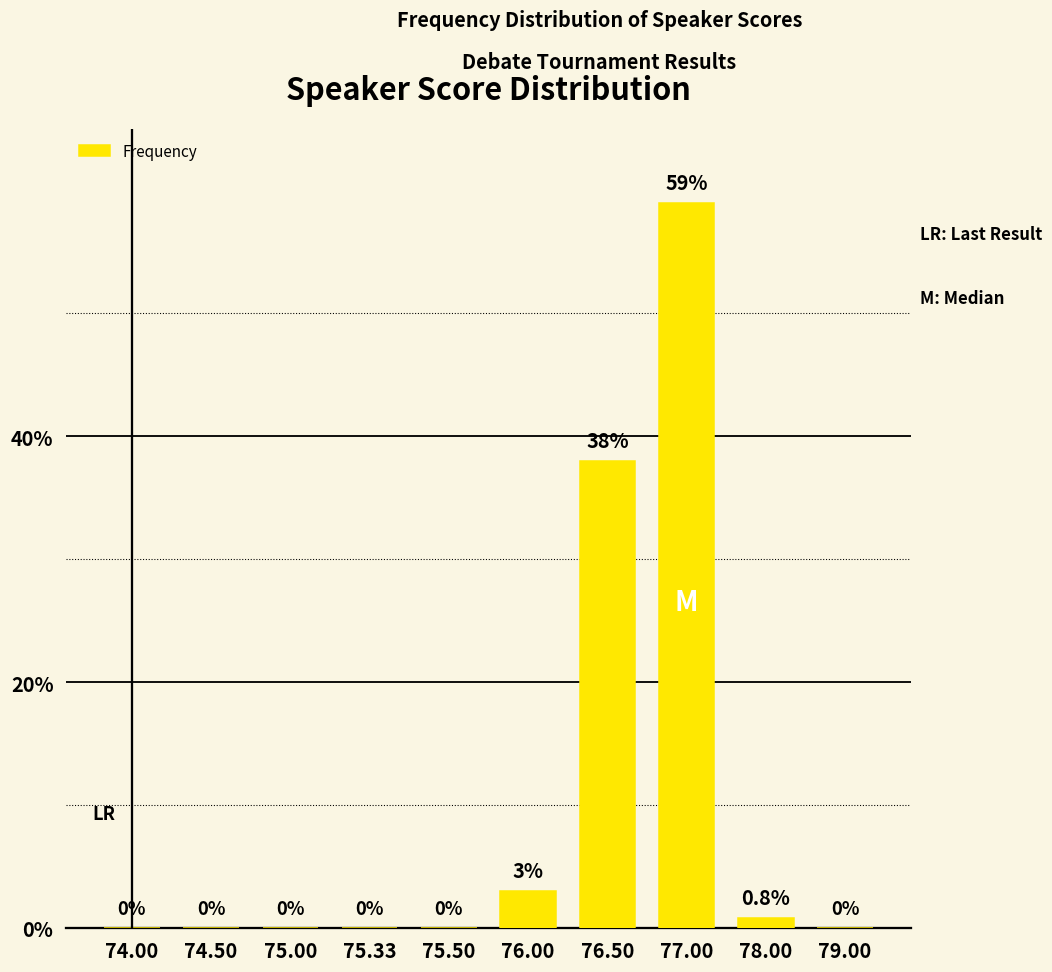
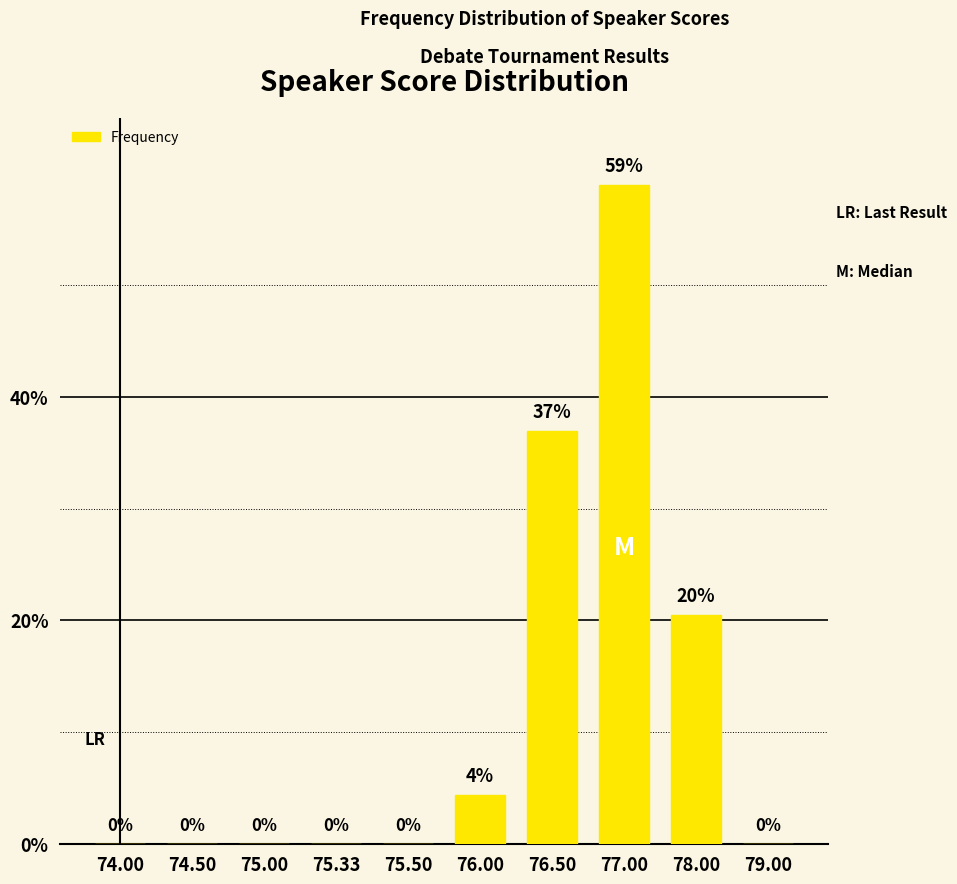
  {
    "74.00": "0%",
    "74.50": "0%",
    "75.00": "0%",
    "75.33": "0%",
    "75.50": "0%",
-   "76.00": "3%",
-   "76.50": "38%",
+   "76.00": "4%",
+   "76.50": "37%",
    "77.00": "59%",
-   "78.00": "0.8%",
+   "78.00": "20%",
    "79.00": "0%"
  }
